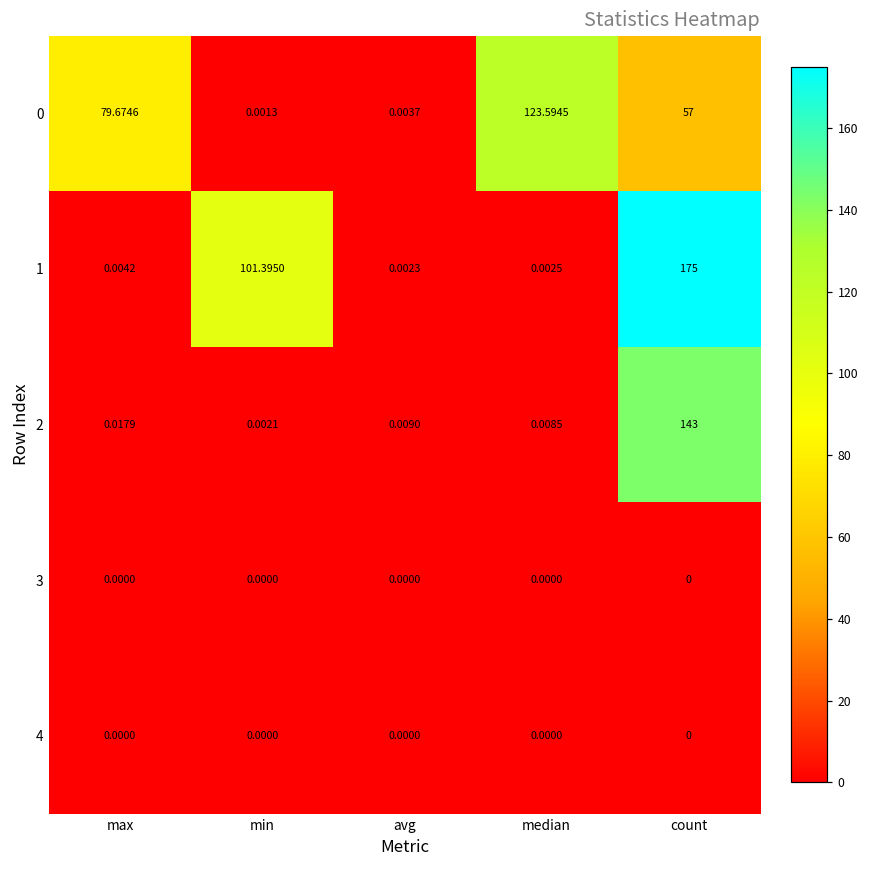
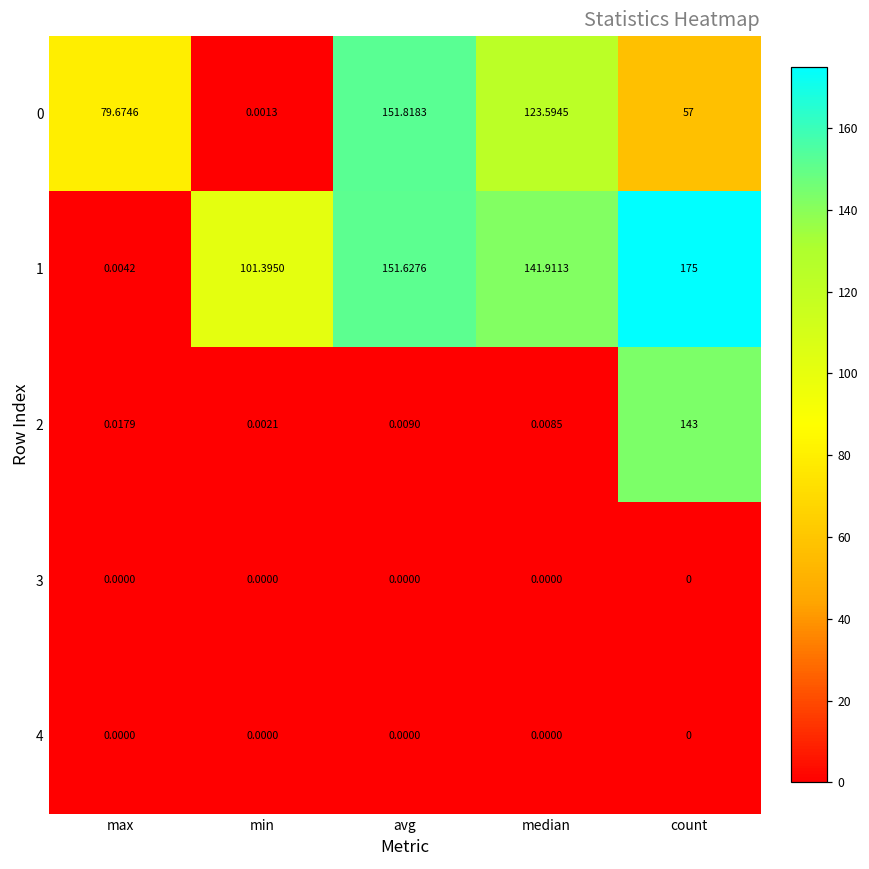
  {
    "0": {
      "max": 79.6746,
      "min": 0.0013,
-     "avg": 0.0037,
+     "avg": 151.8183,
      "median": 123.5945,
      "count": 57
    },
    "1": {
      "max": 0.0042,
      "min": 101.3950,
-     "avg": 0.0023,
-     "median": 0.0025,
+     "avg": 151.6276,
+     "median": 141.9113,
      "count": 175
    },
    "2": {
      "max": 0.0179,
      "min": 0.0021,
      "avg": 0.0090,
      "median": 0.0085,
      "count": 143
    },
    "3": {
      "max": 0.0000,
      "min": 0.0000,
      "avg": 0.0000,
      "median": 0.0000,
      "count": 0
    },
    "4": {
      "max": 0.0000,
      "min": 0.0000,
      "avg": 0.0000,
      "median": 0.0000,
      "count": 0
    }
  }
